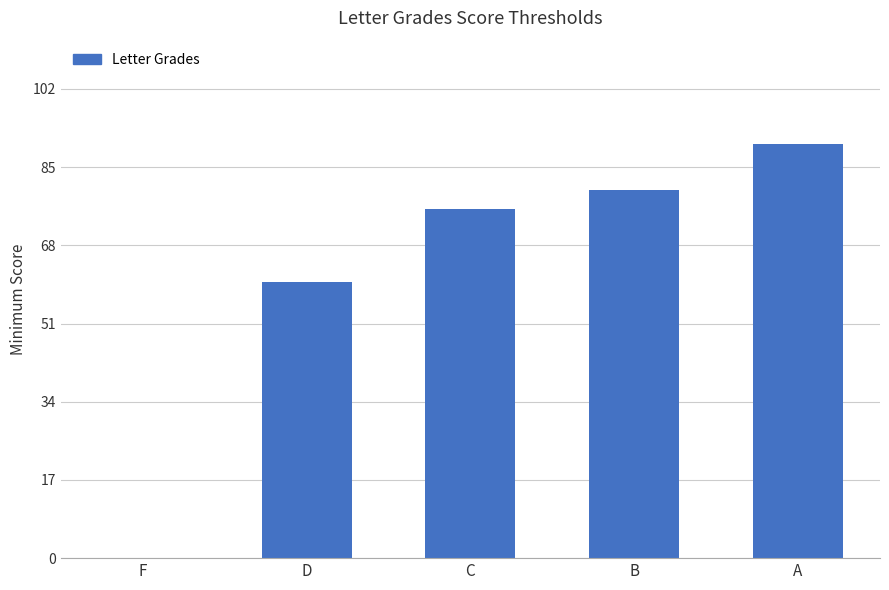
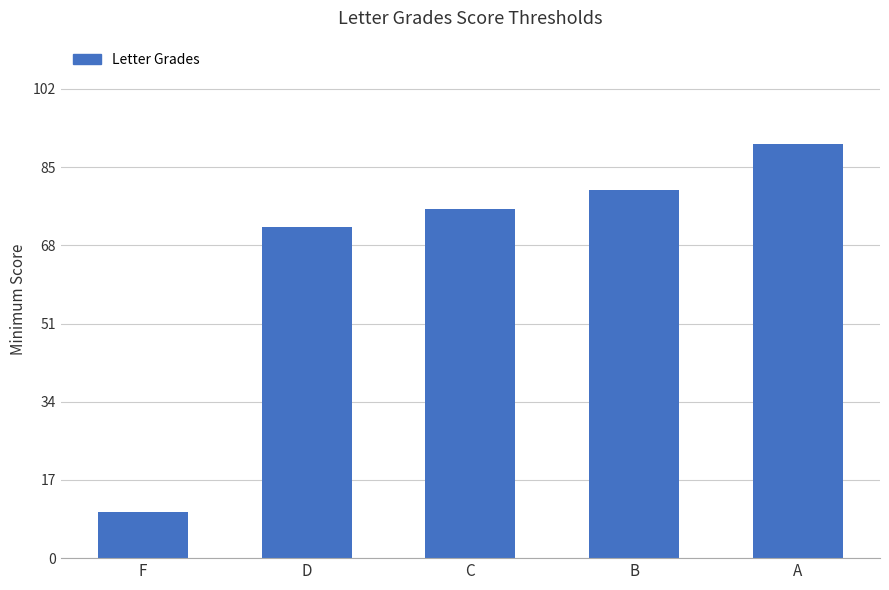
  {
-   "F": 0,
-   "D": 60,
+   "F": 10,
+   "D": 72,
    "C": 76,
    "B": 80,
    "A": 90
  }
